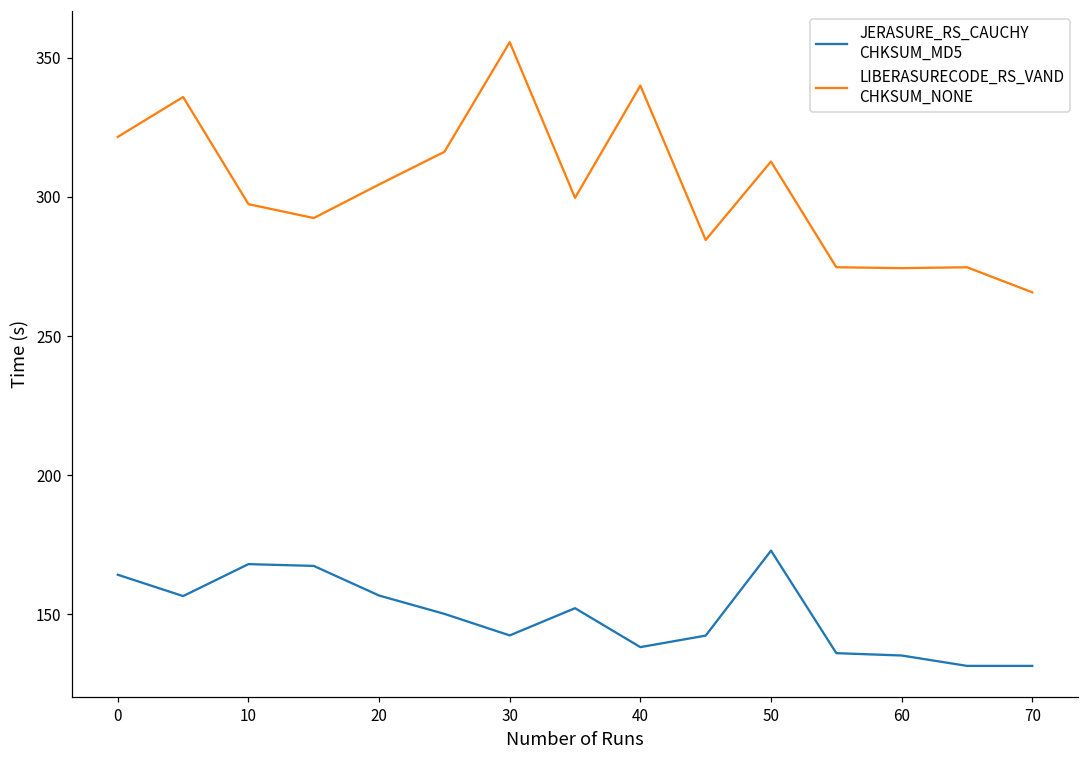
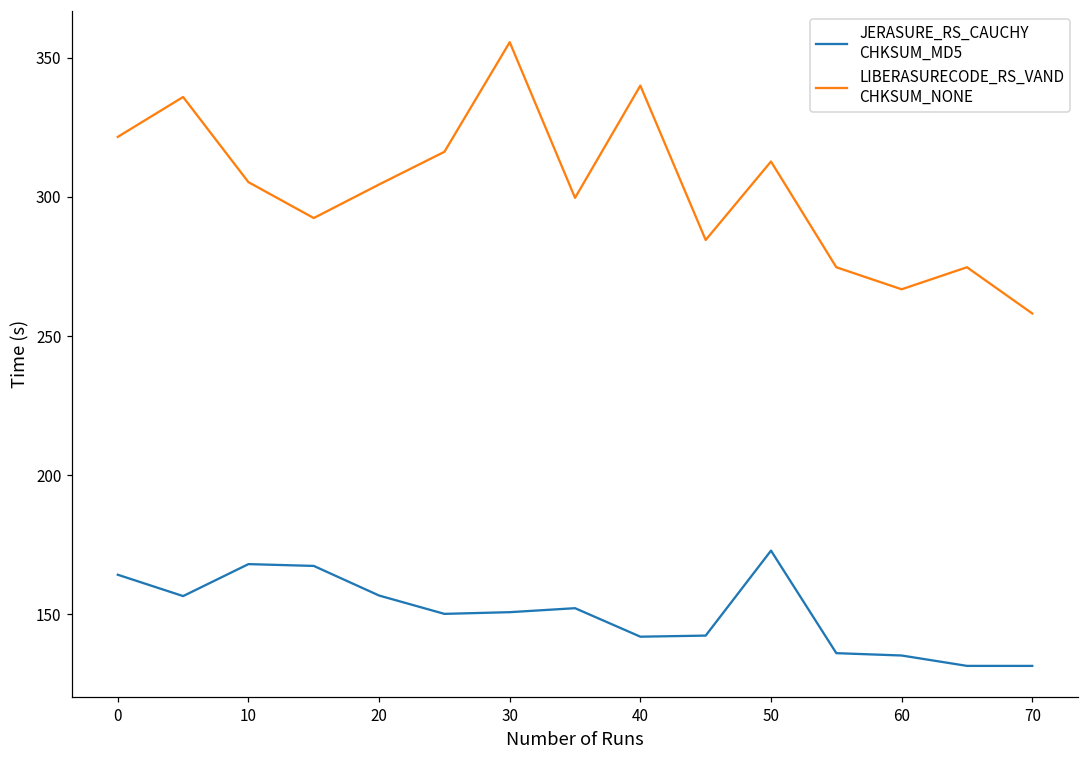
  {
    "JERASURE_RS_CAUCHY CHKSUM_MD5": {
      "0": 164,
      "10": 168,
      "20": 157,
-     "30": 142,
-     "40": 138,
+     "30": 151,
+     "40": 142,
      "50": 173,
      "60": 135,
      "70": 131
    },
    "LIBERASURECODE_RS_VAND CHKSUM_NONE": {
      "0": 322,
-     "10": 297,
+     "10": 305,
      "20": 304,
      "30": 356,
      "40": 340,
      "50": 313,
-     "60": 274,
-     "70": 266
+     "60": 267,
+     "70": 258
    }
  }
